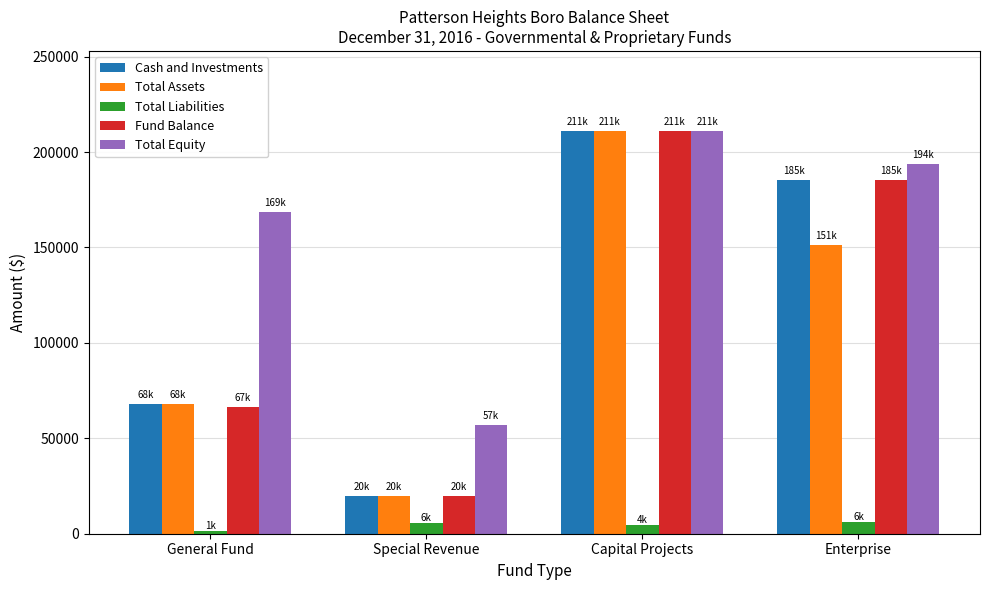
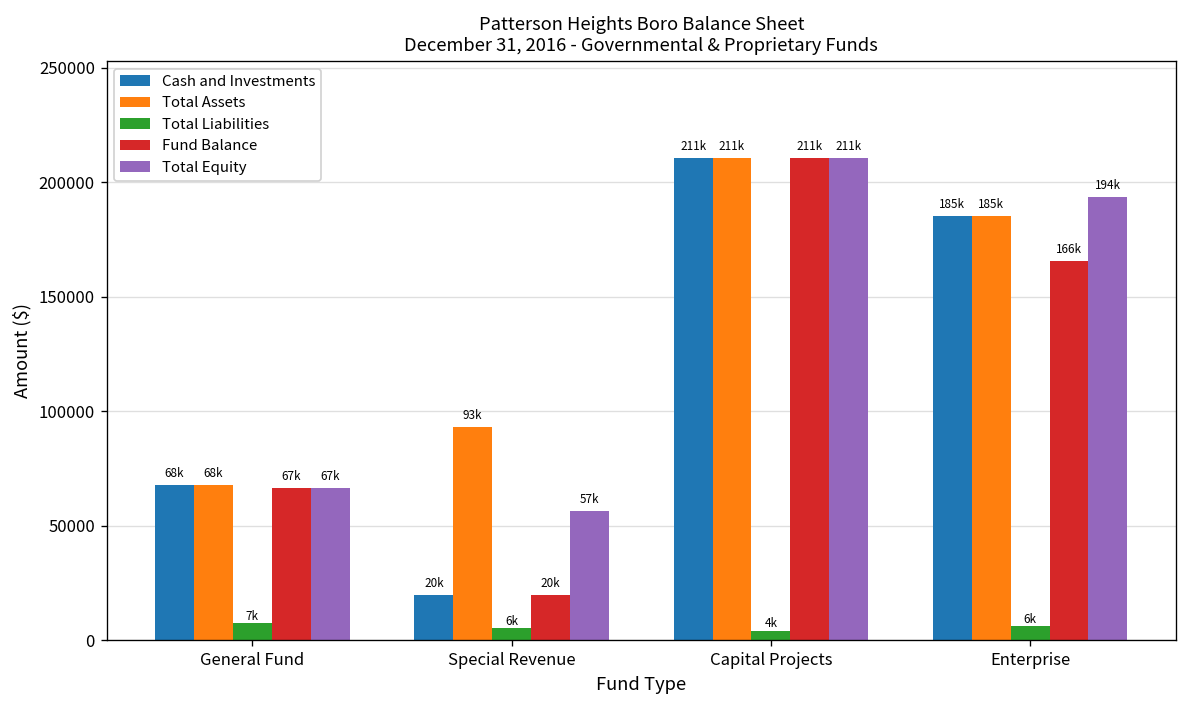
  {
    "Cash and Investments": {
      "General Fund": "68k",
      "Special Revenue": "20k",
      "Capital Projects": "211k",
      "Enterprise": "185k"
    },
    "Total Assets": {
      "General Fund": "68k",
-     "Special Revenue": "20k",
+     "Special Revenue": "93k",
      "Capital Projects": "211k",
-     "Enterprise": "151k"
+     "Enterprise": "185k"
    },
    "Total Liabilities": {
-     "General Fund": "1k",
+     "General Fund": "7k",
      "Special Revenue": "6k",
      "Capital Projects": "4k",
      "Enterprise": "6k"
    },
    "Fund Balance": {
      "General Fund": "67k",
      "Special Revenue": "20k",
      "Capital Projects": "211k",
-     "Enterprise": "185k"
+     "Enterprise": "166k"
    },
    "Total Equity": {
-     "General Fund": "169k",
+     "General Fund": "67k",
      "Special Revenue": "57k",
      "Capital Projects": "211k",
      "Enterprise": "194k"
    }
  }
